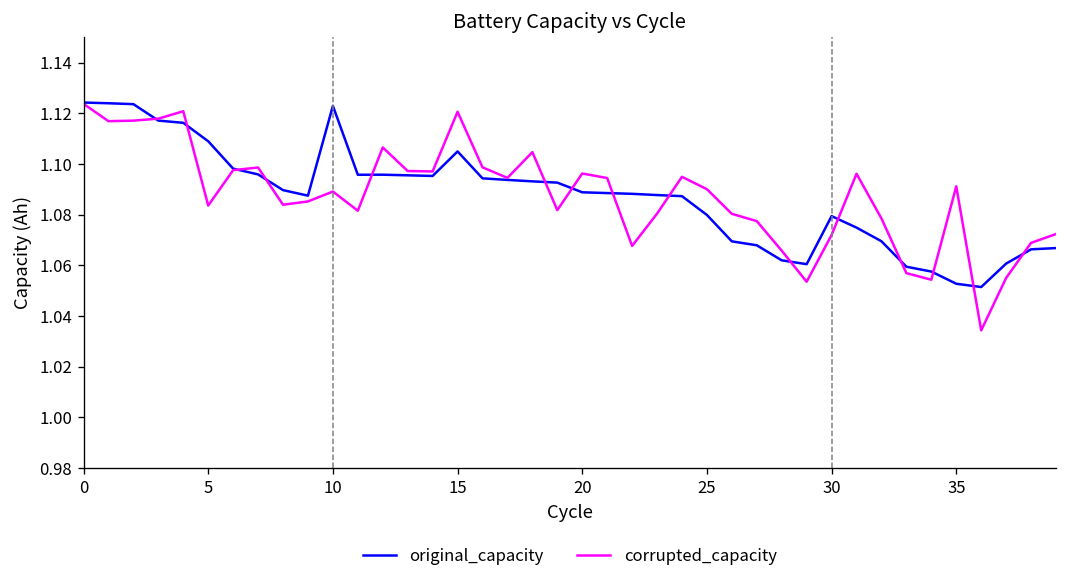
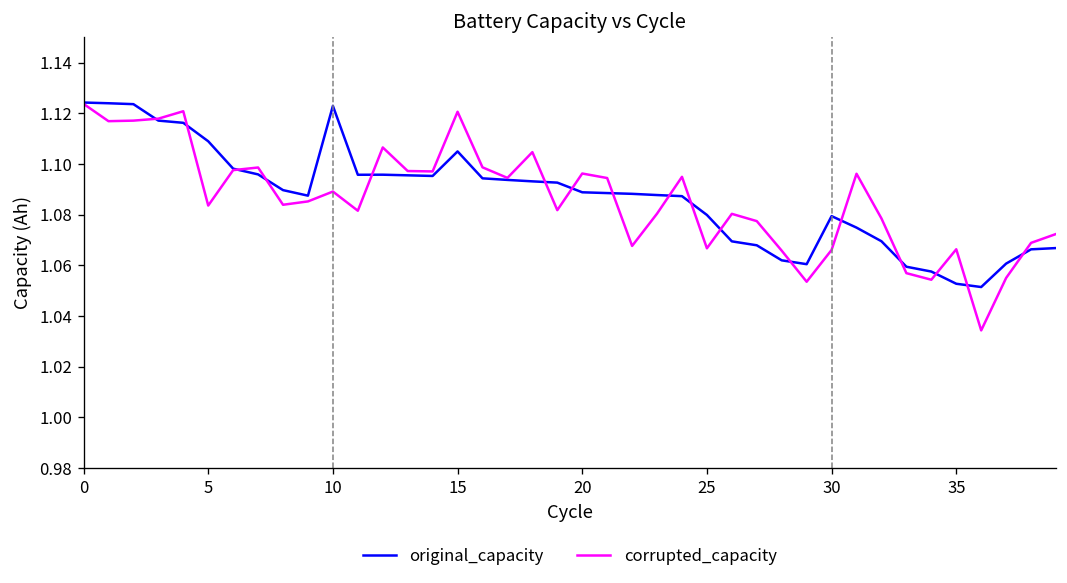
  {
    "original_capacity": {
      "5": 1.109,
      "10": 1.123,
      "15": 1.105,
      "20": 1.089,
      "25": 1.080,
      "30": 1.079,
      "35": 1.053
    },
    "corrupted_capacity": {
      "5": 1.084,
      "10": 1.089,
      "15": 1.121,
      "20": 1.096,
-     "25": 1.090,
-     "30": 1.072,
-     "35": 1.091
+     "25": 1.067,
+     "30": 1.066,
+     "35": 1.066
    }
  }
